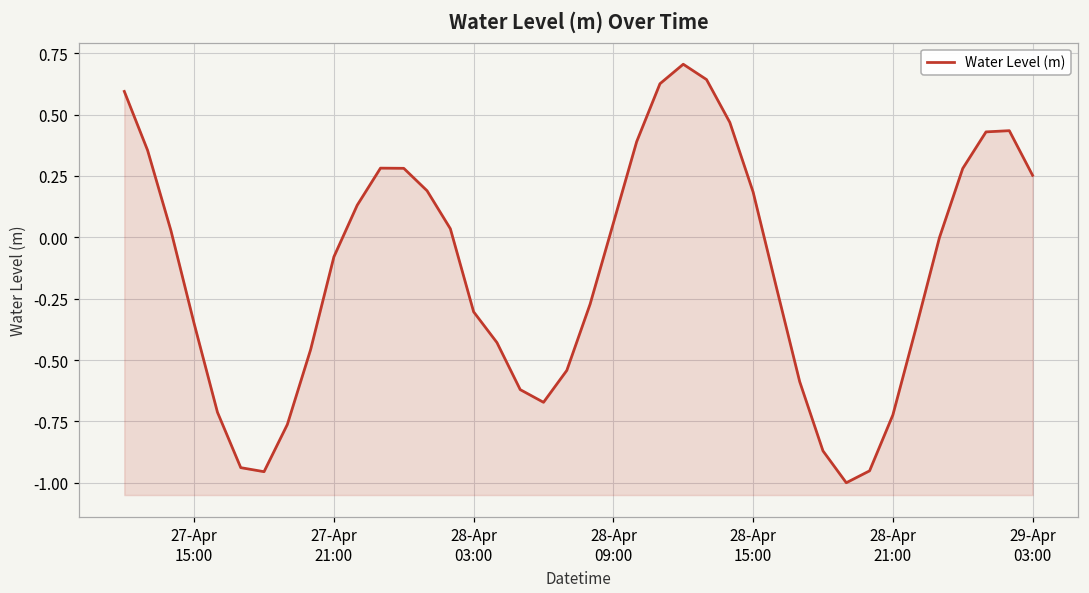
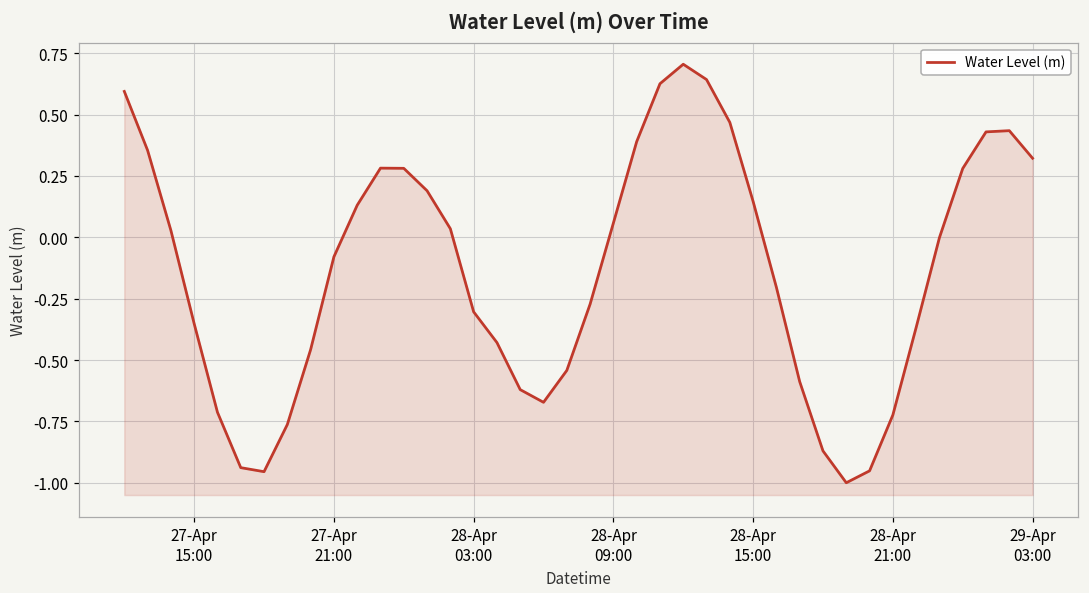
  {
    "27-Apr 15:00": -0.35,
    "27-Apr 21:00": -0.08,
    "28-Apr 03:00": -0.30,
    "28-Apr 09:00": 0.06,
-   "28-Apr 15:00": 0.18,
+   "28-Apr 15:00": 0.15,
    "28-Apr 21:00": -0.72,
-   "29-Apr 03:00": 0.25
+   "29-Apr 03:00": 0.32
  }
